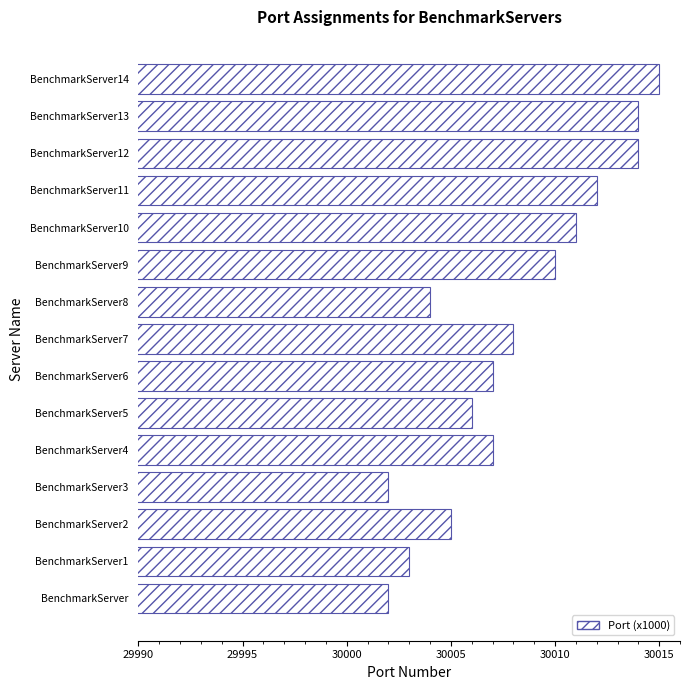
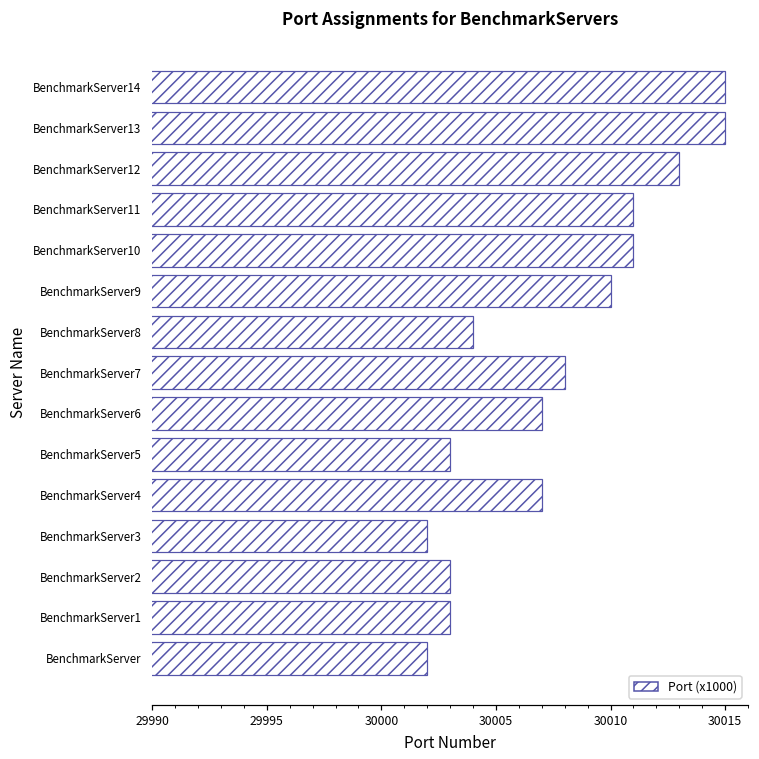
  {
    "BenchmarkServer14": 30015,
-   "BenchmarkServer13": 30014,
-   "BenchmarkServer12": 30014,
-   "BenchmarkServer11": 30012,
+   "BenchmarkServer13": 30015,
+   "BenchmarkServer12": 30013,
+   "BenchmarkServer11": 30011,
    "BenchmarkServer10": 30011,
    "BenchmarkServer9": 30010,
    "BenchmarkServer8": 30004,
    "BenchmarkServer7": 30008,
    "BenchmarkServer6": 30007,
-   "BenchmarkServer5": 30006,
+   "BenchmarkServer5": 30003,
    "BenchmarkServer4": 30007,
    "BenchmarkServer3": 30002,
-   "BenchmarkServer2": 30005,
+   "BenchmarkServer2": 30003,
    "BenchmarkServer1": 30003,
    "BenchmarkServer": 30002
  }
